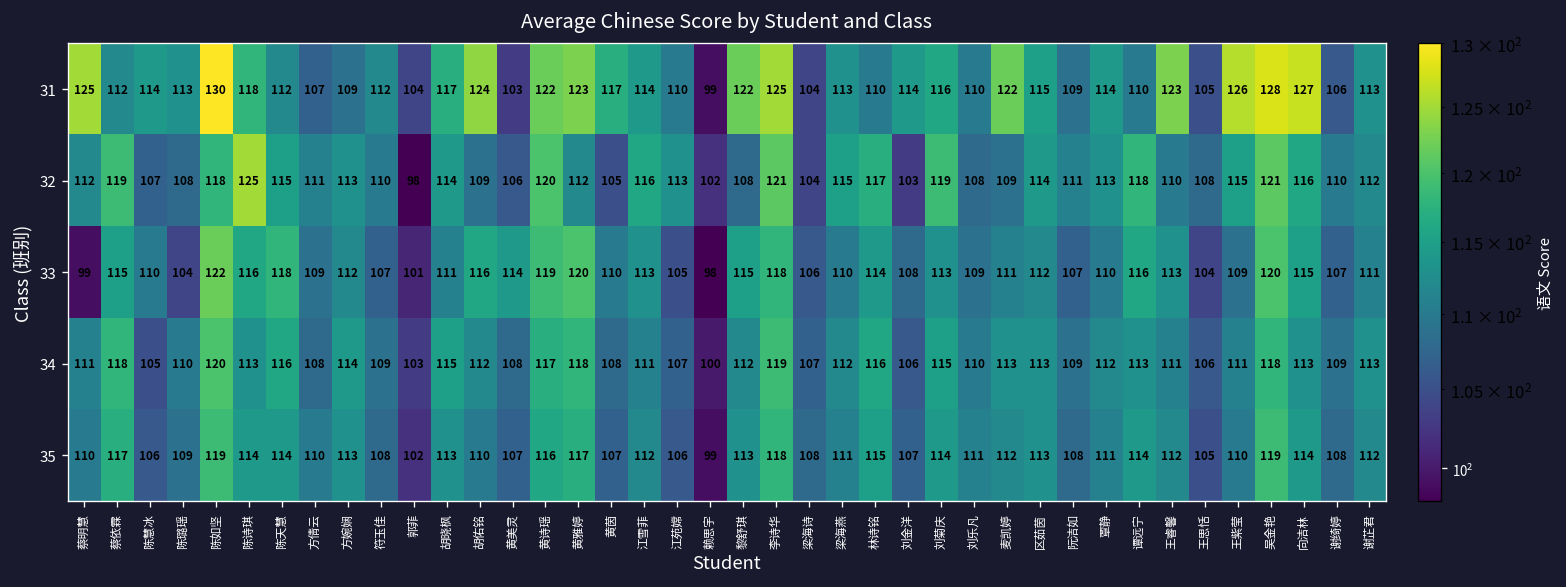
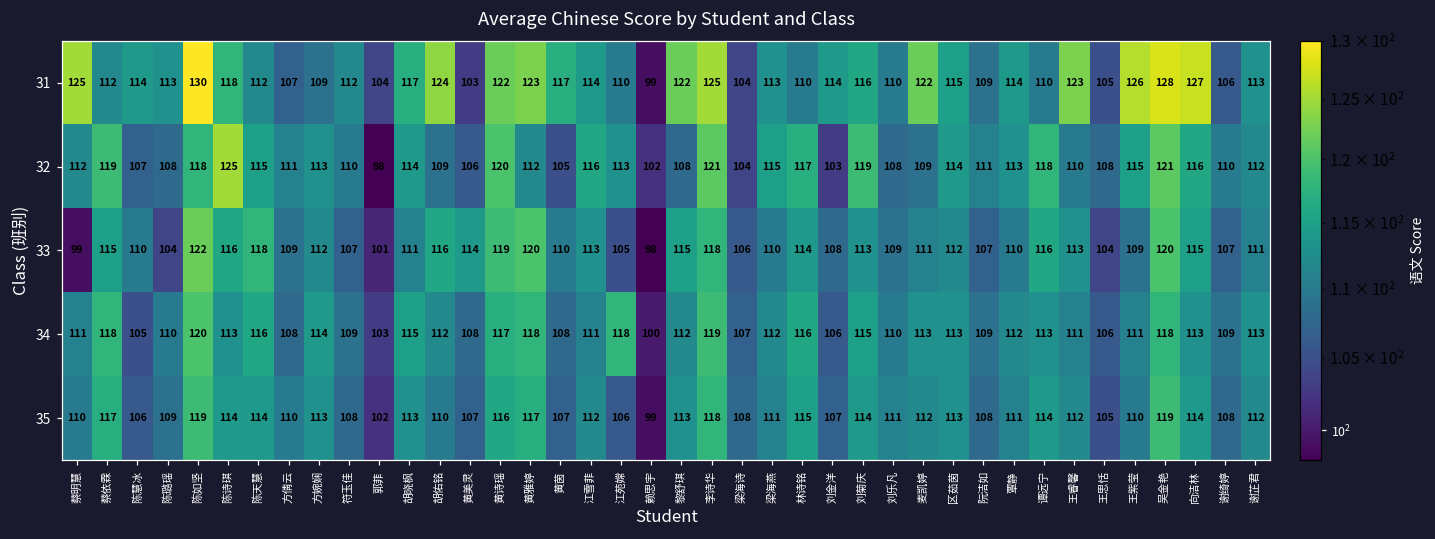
  {
    "31": {
      "蔡明慧": 125,
      "蔡依霖": 112,
      "陈慧冰": 114,
      "陈璐瑶": 113,
      "陈如坚": 130,
      "陈诗琪": 118,
      "陈天慧": 112,
      "方倩云": 107,
      "方婉娴": 109,
      "符玉佳": 112,
      "郭菲": 104,
      "胡晓枫": 117,
      "胡佑铭": 124,
      "黄美灵": 103,
      "黄诗瑶": 122,
      "黄雅婷": 123,
      "黄茵": 117,
      "江雪菲": 114,
      "江苑嫦": 110,
      "赖思宇": 99,
      "黎舒琪": 122,
      "李诗华": 125,
      "梁海诗": 104,
      "梁海燕": 113,
      "林诗铭": 110,
      "刘金洋": 114,
      "刘菊庆": 116,
      "刘乐凡": 110,
      "麦凯婷": 122,
      "区茹茵": 115,
      "阮洁如": 109,
      "覃静": 114,
      "谭远宁": 110,
      "王睿馨": 123,
      "王思恬": 105,
      "王紫莹": 126,
      "吴金艳": 128,
      "向洁林": 127,
      "谢绮婷": 106,
      "谢芷君": 113
    },
    "32": {
      "蔡明慧": 112,
      "蔡依霖": 119,
      "陈慧冰": 107,
      "陈璐瑶": 108,
      "陈如坚": 118,
      "陈诗琪": 125,
      "陈天慧": 115,
      "方倩云": 111,
      "方婉娴": 113,
      "符玉佳": 110,
      "郭菲": 98,
      "胡晓枫": 114,
      "胡佑铭": 109,
      "黄美灵": 106,
      "黄诗瑶": 120,
      "黄雅婷": 112,
      "黄茵": 105,
      "江雪菲": 116,
      "江苑嫦": 113,
      "赖思宇": 102,
      "黎舒琪": 108,
      "李诗华": 121,
      "梁海诗": 104,
      "梁海燕": 115,
      "林诗铭": 117,
      "刘金洋": 103,
      "刘菊庆": 119,
      "刘乐凡": 108,
      "麦凯婷": 109,
      "区茹茵": 114,
      "阮洁如": 111,
      "覃静": 113,
      "谭远宁": 118,
      "王睿馨": 110,
      "王思恬": 108,
      "王紫莹": 115,
      "吴金艳": 121,
      "向洁林": 116,
      "谢绮婷": 110,
      "谢芷君": 112
    },
    "33": {
      "蔡明慧": 99,
      "蔡依霖": 115,
      "陈慧冰": 110,
      "陈璐瑶": 104,
      "陈如坚": 122,
      "陈诗琪": 116,
      "陈天慧": 118,
      "方倩云": 109,
      "方婉娴": 112,
      "符玉佳": 107,
      "郭菲": 101,
      "胡晓枫": 111,
      "胡佑铭": 116,
      "黄美灵": 114,
      "黄诗瑶": 119,
      "黄雅婷": 120,
      "黄茵": 110,
      "江雪菲": 113,
      "江苑嫦": 105,
      "赖思宇": 98,
      "黎舒琪": 115,
      "李诗华": 118,
      "梁海诗": 106,
      "梁海燕": 110,
      "林诗铭": 114,
      "刘金洋": 108,
      "刘菊庆": 113,
      "刘乐凡": 109,
      "麦凯婷": 111,
      "区茹茵": 112,
      "阮洁如": 107,
      "覃静": 110,
      "谭远宁": 116,
      "王睿馨": 113,
      "王思恬": 104,
      "王紫莹": 109,
      "吴金艳": 120,
      "向洁林": 115,
      "谢绮婷": 107,
      "谢芷君": 111
    },
    "34": {
      "蔡明慧": 111,
      "蔡依霖": 118,
      "陈慧冰": 105,
      "陈璐瑶": 110,
      "陈如坚": 120,
      "陈诗琪": 113,
      "陈天慧": 116,
      "方倩云": 108,
      "方婉娴": 114,
      "符玉佳": 109,
      "郭菲": 103,
      "胡晓枫": 115,
      "胡佑铭": 112,
      "黄美灵": 108,
      "黄诗瑶": 117,
      "黄雅婷": 118,
      "黄茵": 108,
      "江雪菲": 111,
-     "江苑嫦": 107,
+     "江苑嫦": 118,
      "赖思宇": 100,
      "黎舒琪": 112,
      "李诗华": 119,
      "梁海诗": 107,
      "梁海燕": 112,
      "林诗铭": 116,
      "刘金洋": 106,
      "刘菊庆": 115,
      "刘乐凡": 110,
      "麦凯婷": 113,
      "区茹茵": 113,
      "阮洁如": 109,
      "覃静": 112,
      "谭远宁": 113,
      "王睿馨": 111,
      "王思恬": 106,
      "王紫莹": 111,
      "吴金艳": 118,
      "向洁林": 113,
      "谢绮婷": 109,
      "谢芷君": 113
    },
    "35": {
      "蔡明慧": 110,
      "蔡依霖": 117,
      "陈慧冰": 106,
      "陈璐瑶": 109,
      "陈如坚": 119,
      "陈诗琪": 114,
      "陈天慧": 114,
      "方倩云": 110,
      "方婉娴": 113,
      "符玉佳": 108,
      "郭菲": 102,
      "胡晓枫": 113,
      "胡佑铭": 110,
      "黄美灵": 107,
      "黄诗瑶": 116,
      "黄雅婷": 117,
      "黄茵": 107,
      "江雪菲": 112,
      "江苑嫦": 106,
      "赖思宇": 99,
      "黎舒琪": 113,
      "李诗华": 118,
      "梁海诗": 108,
      "梁海燕": 111,
      "林诗铭": 115,
      "刘金洋": 107,
      "刘菊庆": 114,
      "刘乐凡": 111,
      "麦凯婷": 112,
      "区茹茵": 113,
      "阮洁如": 108,
      "覃静": 111,
      "谭远宁": 114,
      "王睿馨": 112,
      "王思恬": 105,
      "王紫莹": 110,
      "吴金艳": 119,
      "向洁林": 114,
      "谢绮婷": 108,
      "谢芷君": 112
    }
  }
